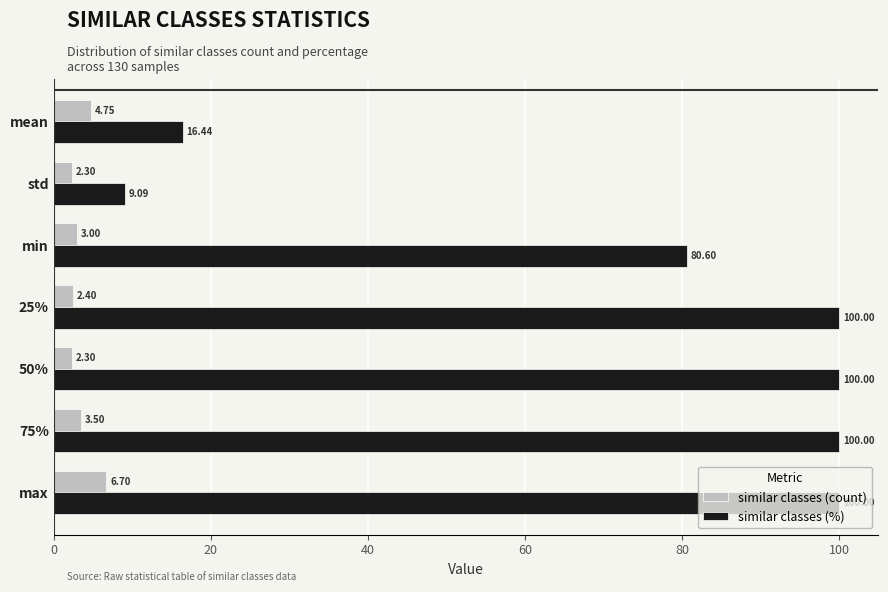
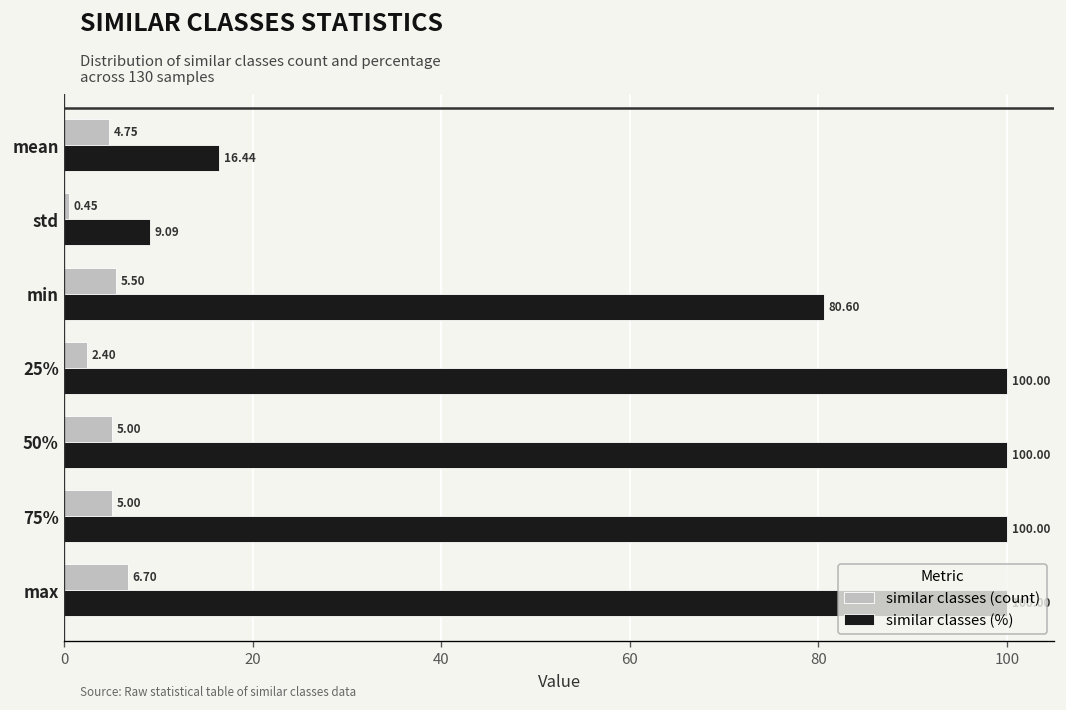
  {
    "similar classes (count)": {
      "mean": 4.75,
-     "std": 2.30,
-     "min": 3.00,
+     "std": 0.45,
+     "min": 5.50,
      "25%": 2.40,
-     "50%": 2.30,
-     "75%": 3.50,
+     "50%": 5.00,
+     "75%": 5.00,
      "max": 6.70
    },
    "similar classes (%)": {
      "mean": 16.44,
      "std": 9.09,
      "min": 80.60,
      "25%": 100.00,
      "50%": 100.00,
      "75%": 100.00
    }
  }
